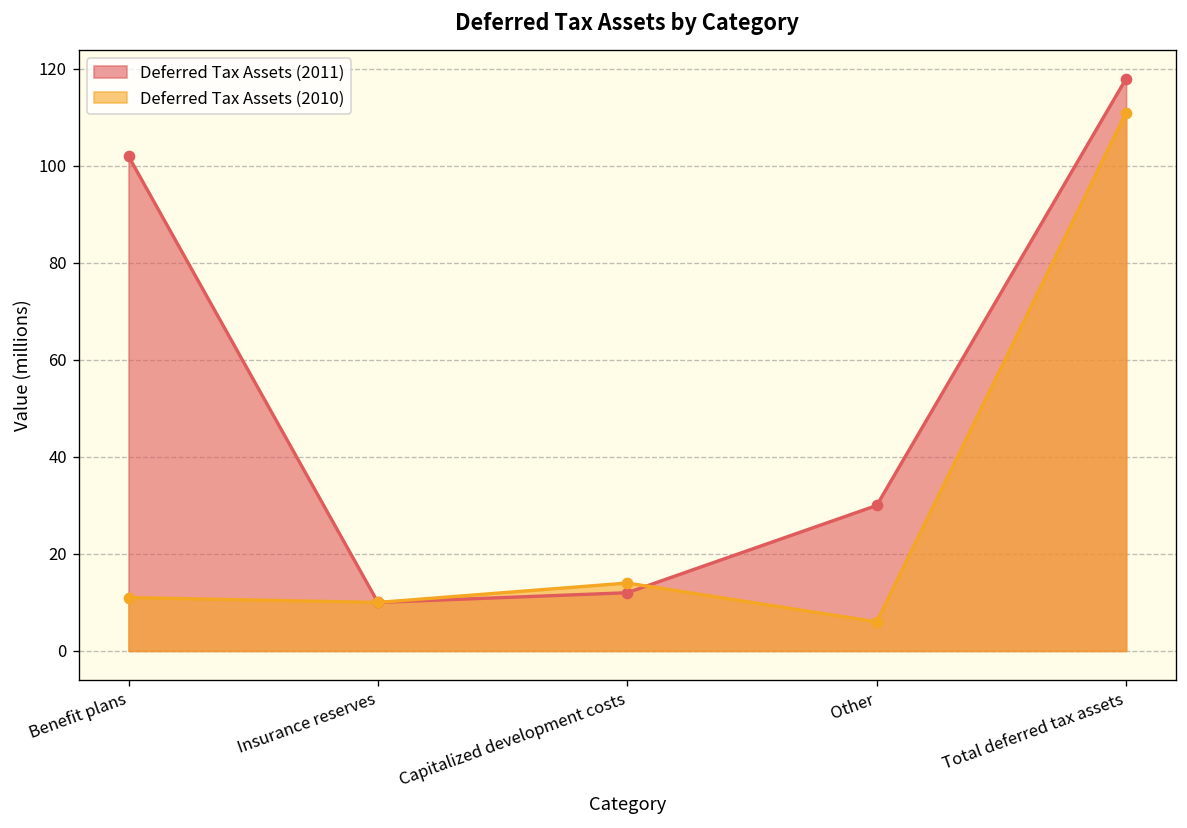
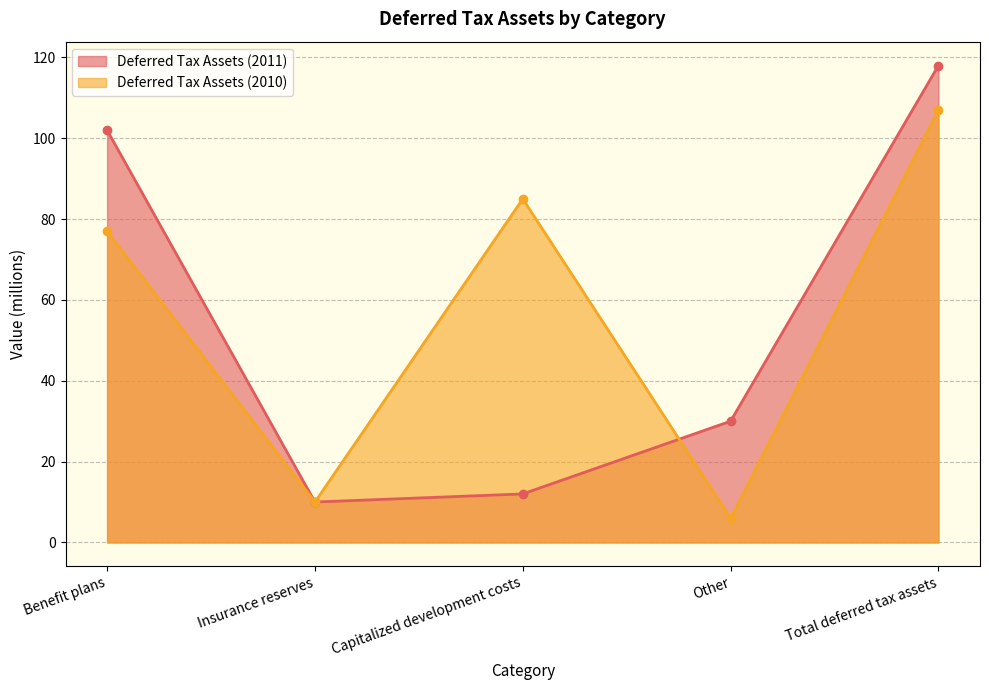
  {
    "Deferred Tax Assets (2011)": {
      "Benefit plans": 102,
      "Capitalized development costs": 12,
      "Other": 30,
      "Total deferred tax assets": 118
    },
    "Deferred Tax Assets (2010)": {
-     "Benefit plans": 11,
-     "Capitalized development costs": 14,
+     "Benefit plans": 77,
+     "Capitalized development costs": 85,
      "Other": 6,
-     "Total deferred tax assets": 111
+     "Total deferred tax assets": 107
    }
  }
